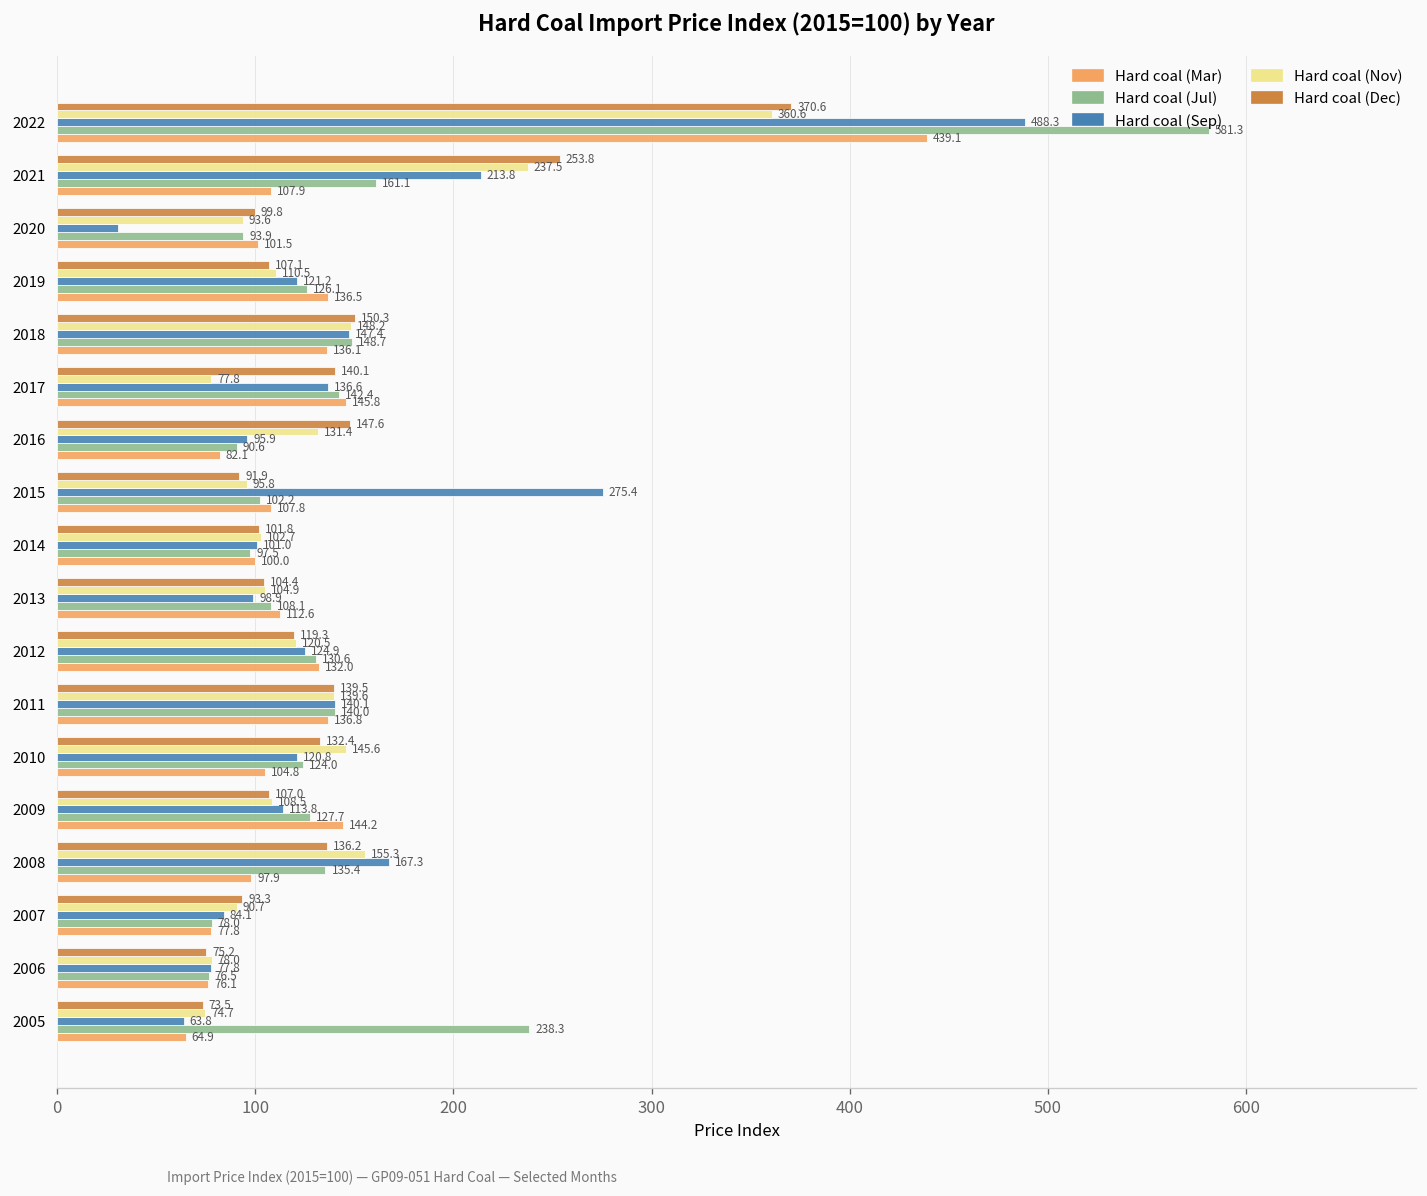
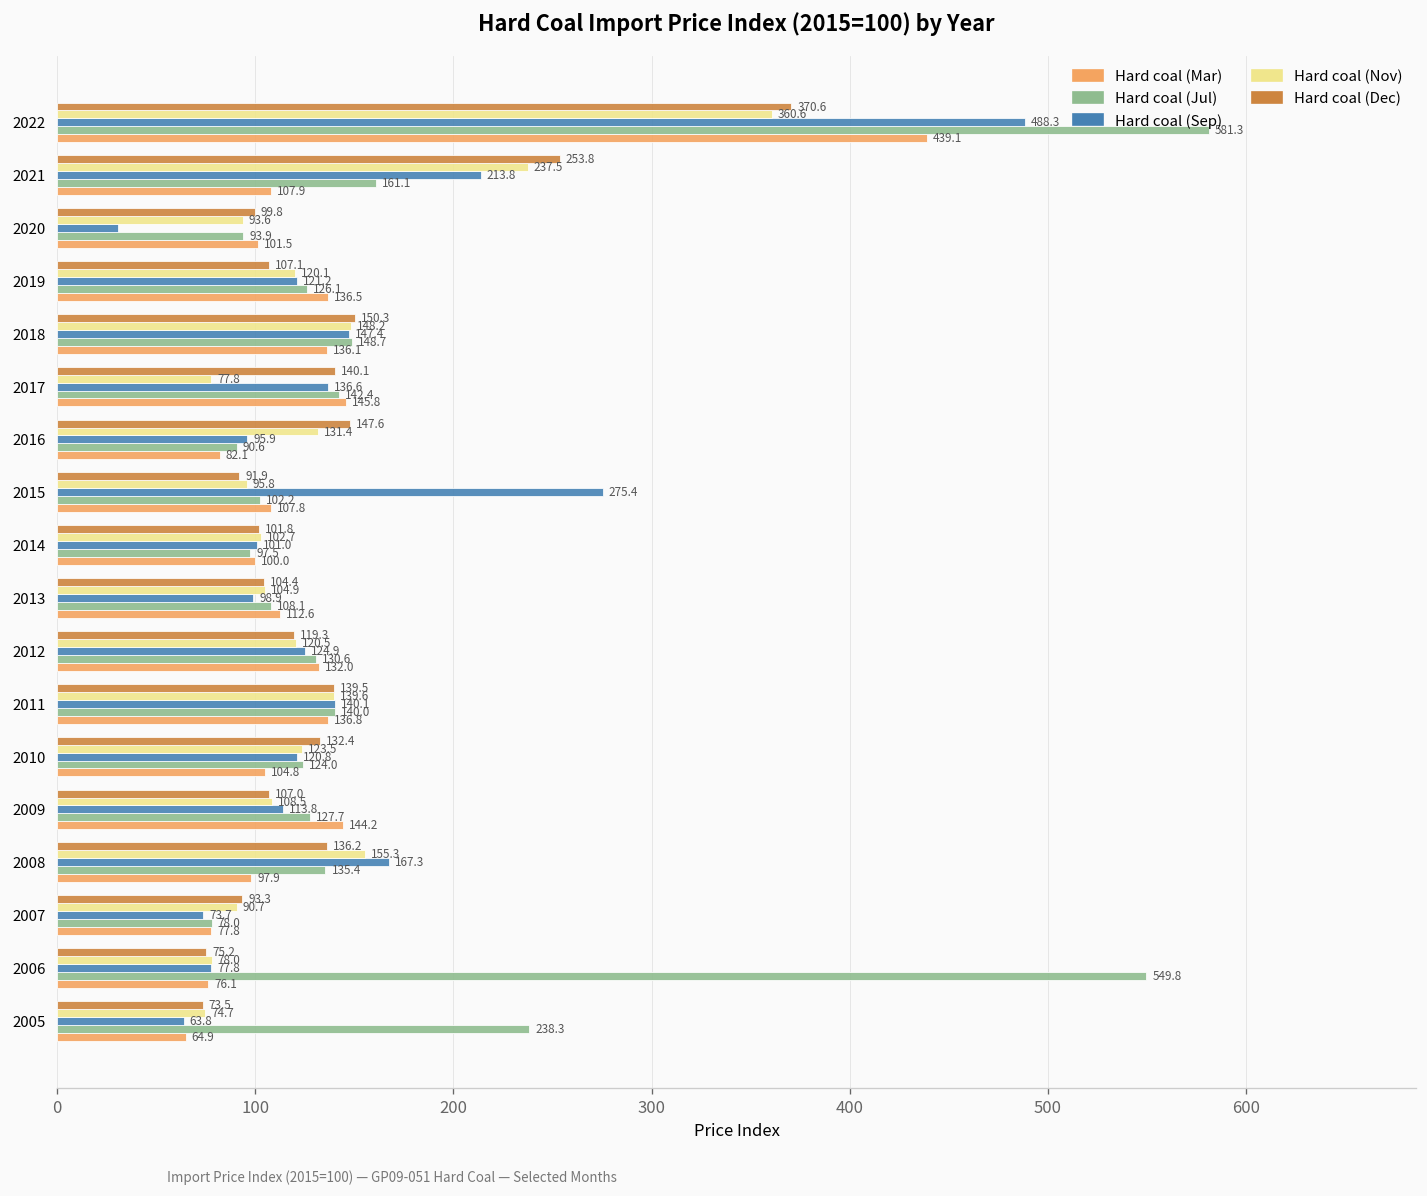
  {
    "Hard coal (Jul)": {
      "2022": 581.3,
      "2021": 161.1,
      "2020": 93.9,
      "2009": 127.7,
      "2008": 135.4,
-     "2006": 76.5,
+     "2006": 549.8,
      "2005": 238.3
    },
    "Hard coal (Sep)": {
      "2022": 488.3,
      "2021": 213.8,
      "2015": 275.4,
      "2008": 167.3,
-     "2007": 84.1,
+     "2007": 73.7,
      "2005": 63.8
    },
    "Hard coal (Nov)": {
      "2022": 360.6,
      "2021": 237.5,
-     "2019": 110.5,
+     "2019": 120.1,
      "2017": 77.8,
      "2016": 131.4,
-     "2010": 145.6,
+     "2010": 123.5,
      "2008": 155.3
    }
  }
